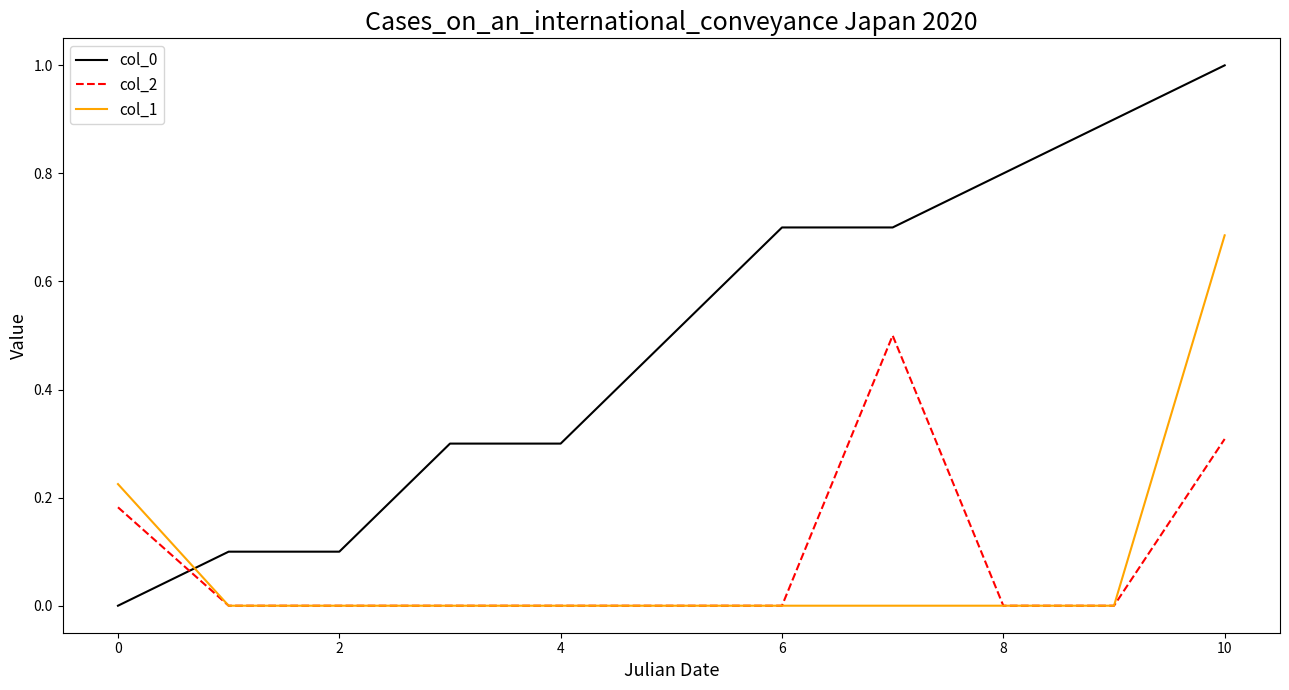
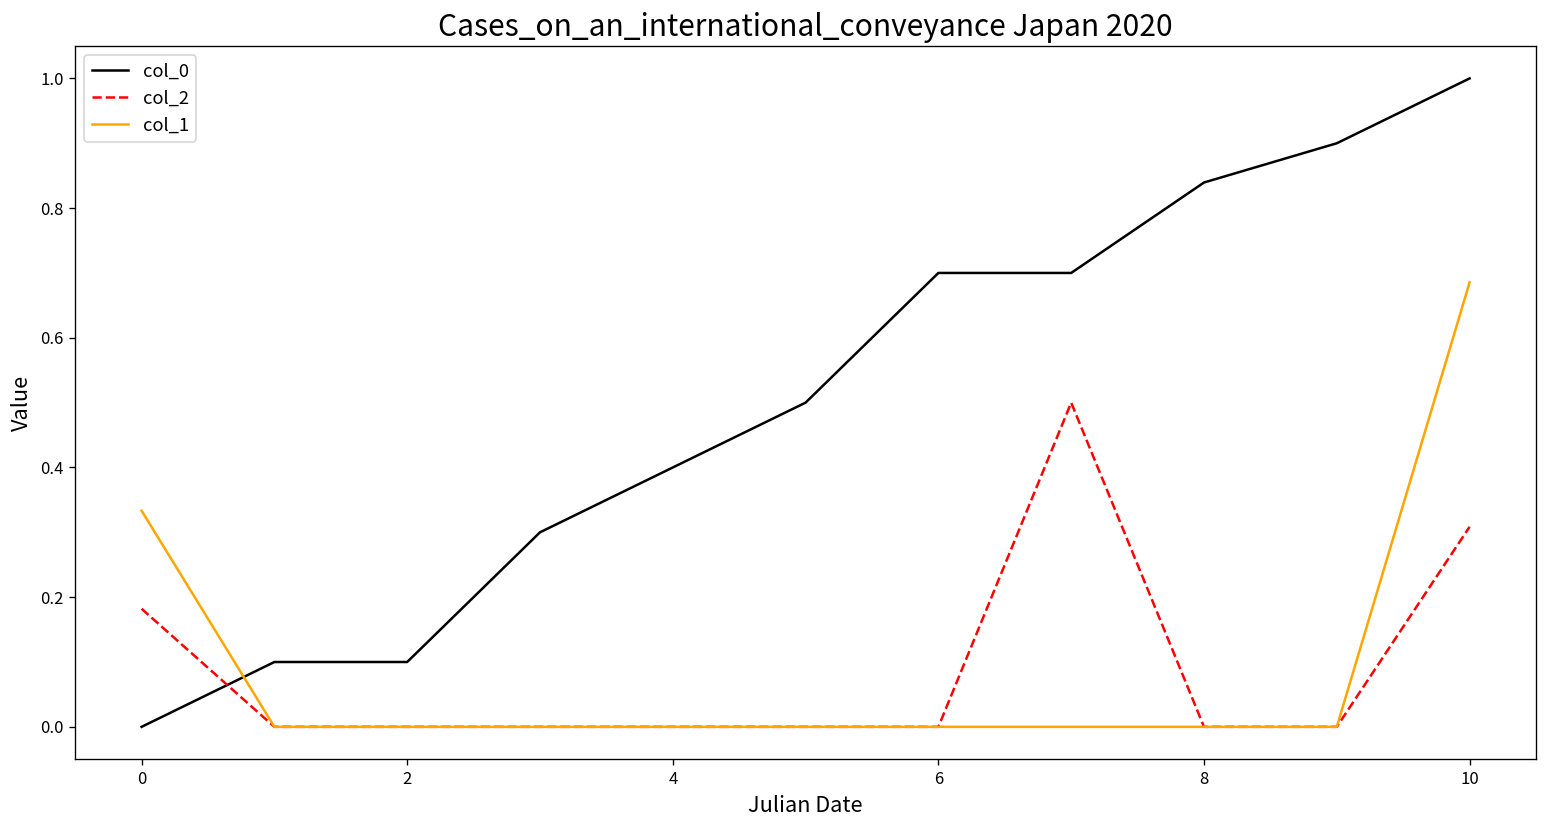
  {
    "col_0": {
      "0": 0.00,
      "2": 0.10,
-     "4": 0.3,
+     "4": 0.4,
      "6": 0.70,
-     "8": 0.80,
+     "8": 0.84,
      "10": 1.00
    },
    "col_2": {
      "0": 0.18,
      "10": 0.31
    },
    "col_1": {
-     "0": 0.23,
+     "0": 0.33,
      "10": 0.69
    }
  }
